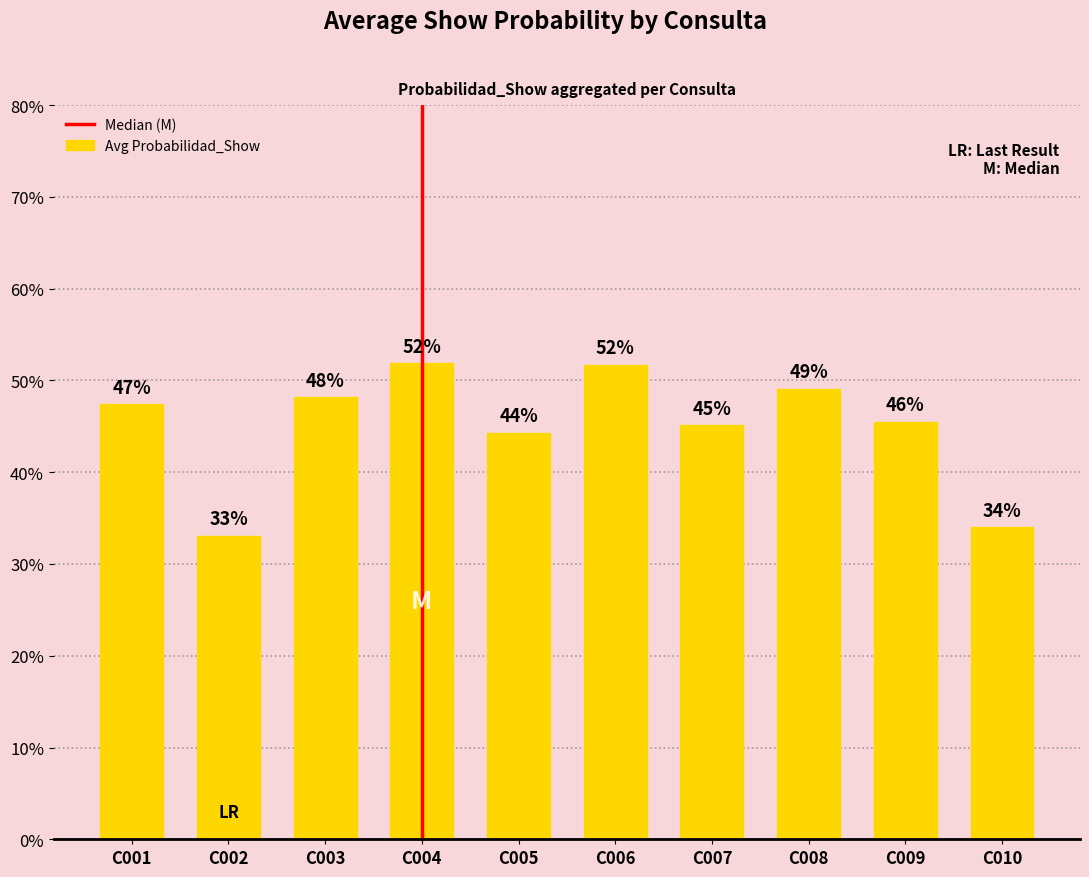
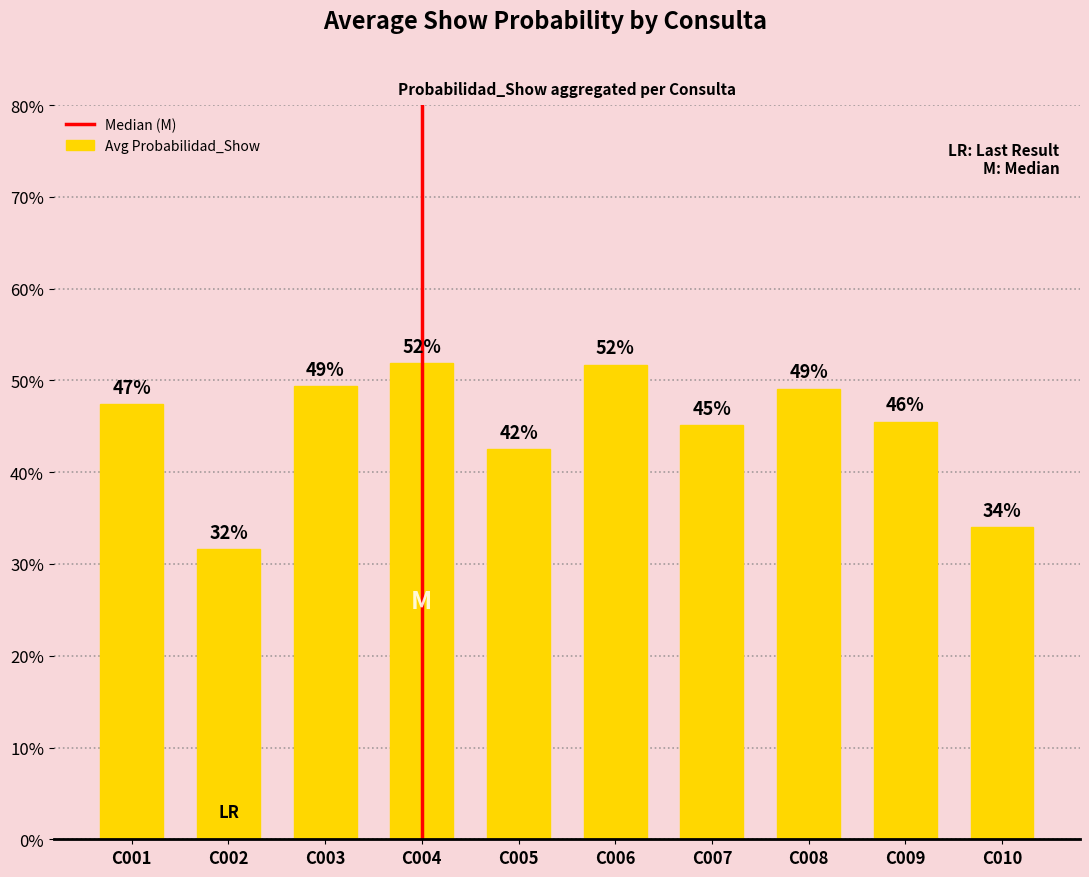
  {
    "C001": "47%",
-   "C002": "33%",
-   "C003": "48%",
+   "C002": "32%",
+   "C003": "49%",
    "C004": "52%",
-   "C005": "44%",
+   "C005": "42%",
    "C006": "52%",
    "C007": "45%",
    "C008": "49%",
    "C009": "46%",
    "C010": "34%"
  }
